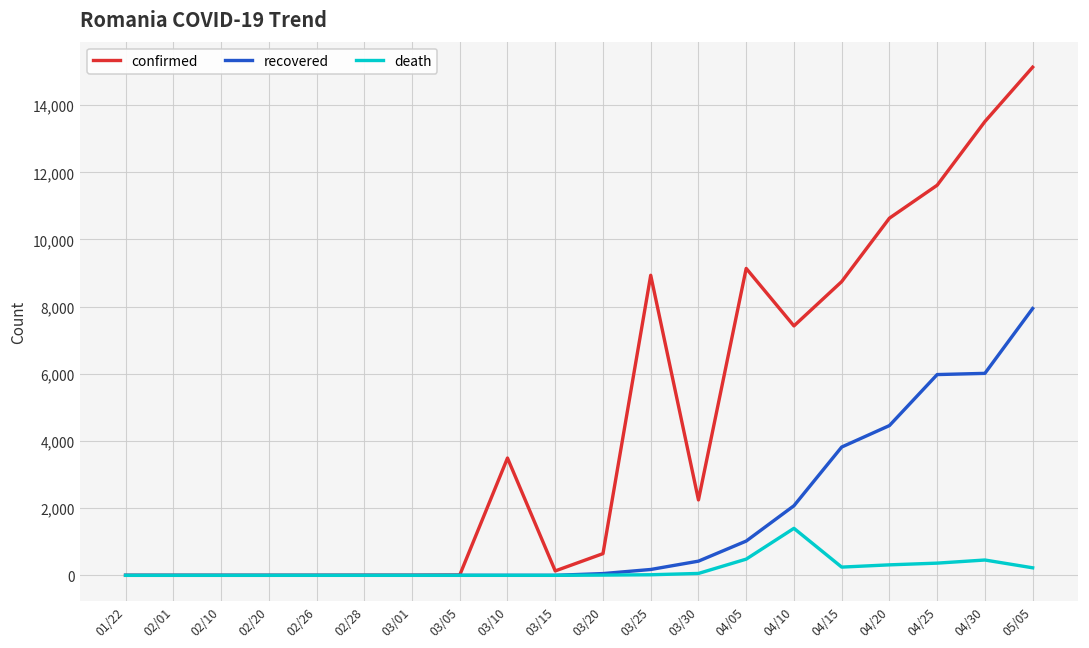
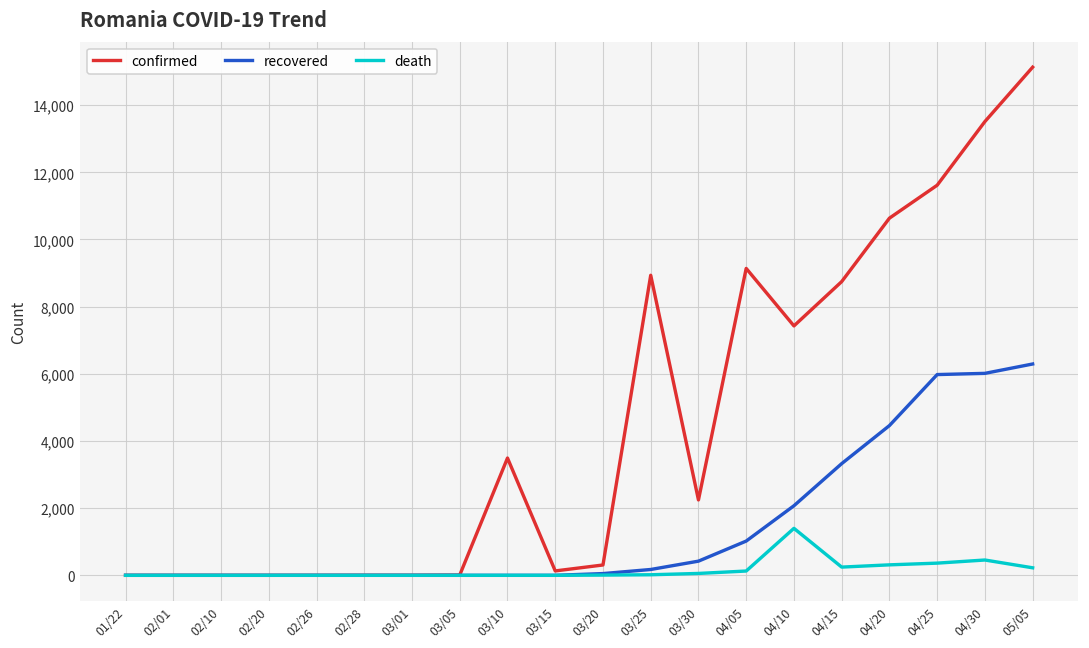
  {
    "confirmed": {
      "03/10": "3,500",
      "03/15": "100",
-     "03/20": "600",
+     "03/20": "300",
      "03/25": "8,900",
      "03/30": "2,200",
      "04/05": "9,100",
      "04/10": "7,400",
      "04/15": "8,700",
      "04/20": "10,600",
      "04/25": "11,600",
      "04/30": "13,500",
      "05/05": "15,100"
    },
    "recovered": {
      "03/25": "200",
      "03/30": "400",
      "04/05": "1,000",
      "04/10": "2,100",
-     "04/15": "3,800",
+     "04/15": "3,300",
      "04/20": "4,500",
      "04/25": "6,000",
      "04/30": "6,000",
-     "05/05": "7,900"
+     "05/05": "6,300"
    },
    "death": {
      "03/25": "0",
      "03/30": "100",
-     "04/05": "500",
+     "04/05": "100",
      "04/10": "1,400",
      "04/15": "200",
      "04/20": "300",
      "04/25": "400",
      "04/30": "500",
      "05/05": "200"
    }
  }
